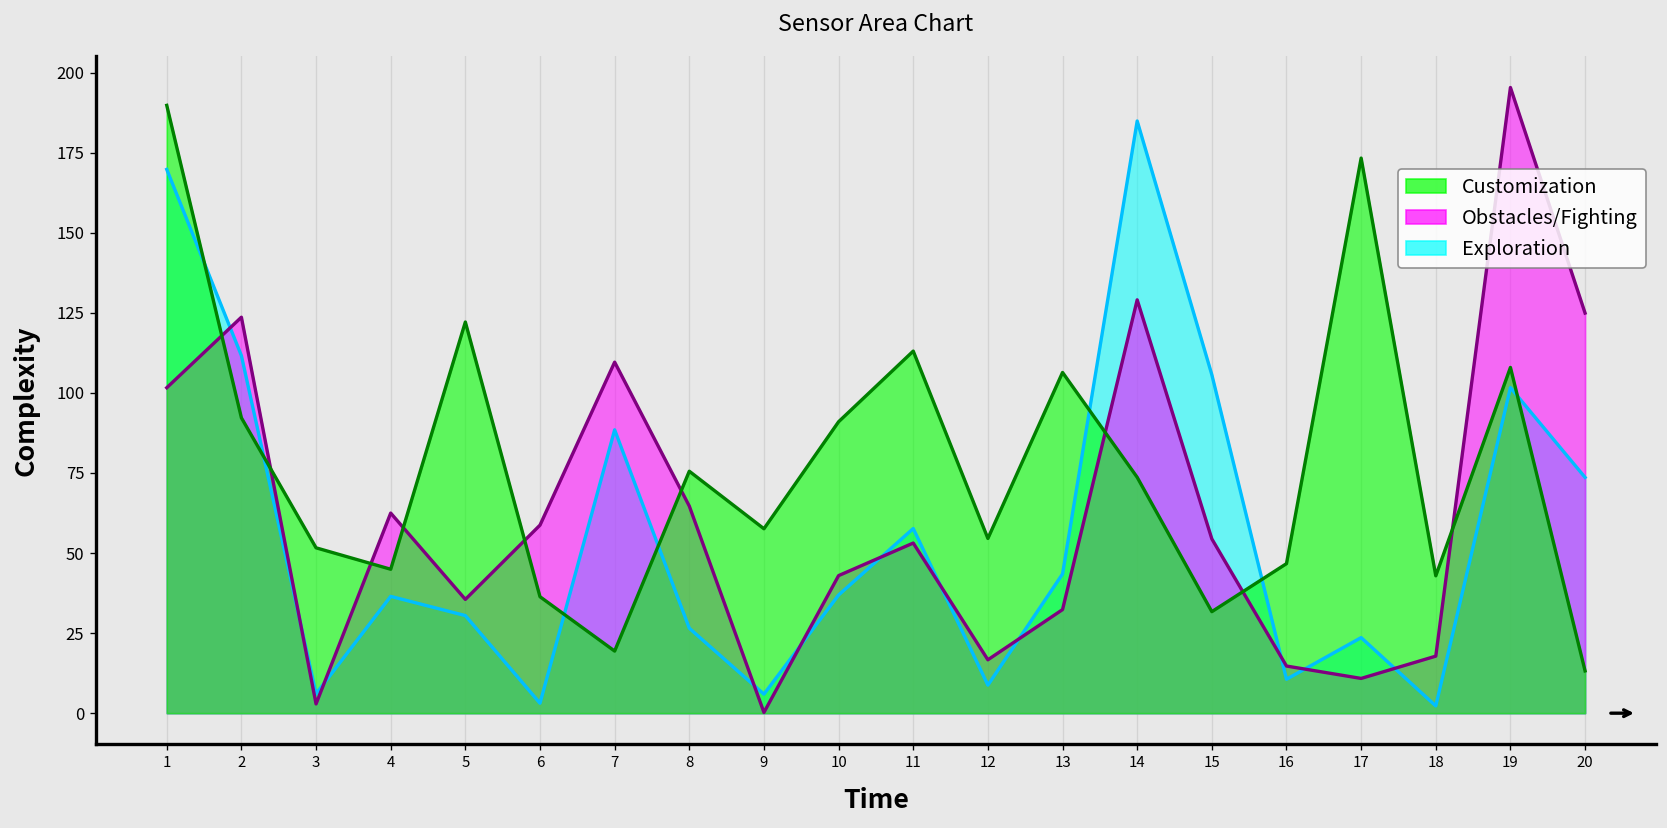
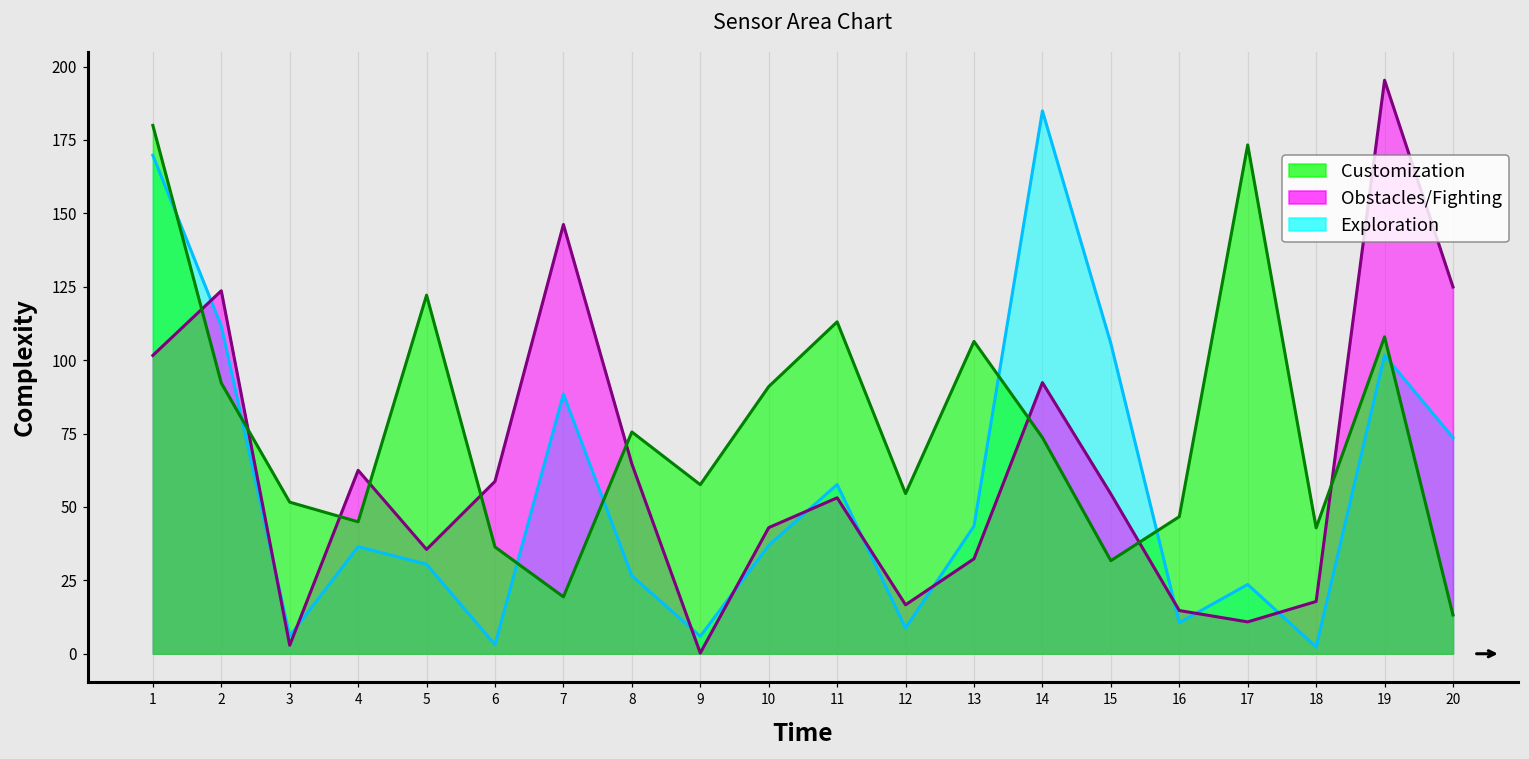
  {
    "Exploration": {
      "1": 170,
      "2": 112,
      "3": 6,
      "4": 36,
      "5": 30,
      "6": 3,
      "7": 88,
      "8": 27,
      "9": 6,
      "10": 37,
      "11": 58,
      "12": 9,
      "13": 43,
      "14": 185,
      "15": 106,
      "16": 11,
      "17": 24,
      "18": 2,
      "19": 102,
      "20": 74
    },
    "Obstacles/Fighting": {
      "1": 102,
      "2": 124,
      "3": 3,
      "4": 62,
      "5": 36,
      "6": 59,
-     "7": 110,
+     "7": 146,
      "8": 65,
      "9": 0,
      "10": 43,
      "11": 53,
      "12": 17,
      "13": 32,
-     "14": 129,
+     "14": 92,
      "15": 54,
      "16": 15,
      "17": 11,
      "18": 18,
      "19": 195,
      "20": 125
    },
    "Customization": {
-     "1": 190,
+     "1": 180,
      "2": 92,
      "3": 52,
      "4": 45,
      "5": 122,
      "6": 36,
      "7": 19,
      "8": 76,
      "9": 58,
      "10": 91,
      "11": 113,
      "12": 55,
      "13": 106,
      "14": 74,
      "15": 32,
      "16": 47,
      "17": 173,
      "18": 43,
      "19": 108,
      "20": 13
    }
  }
